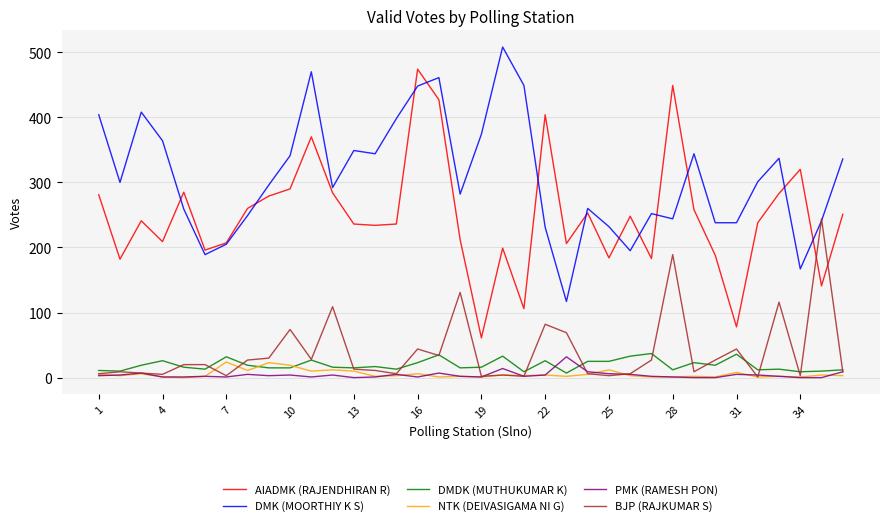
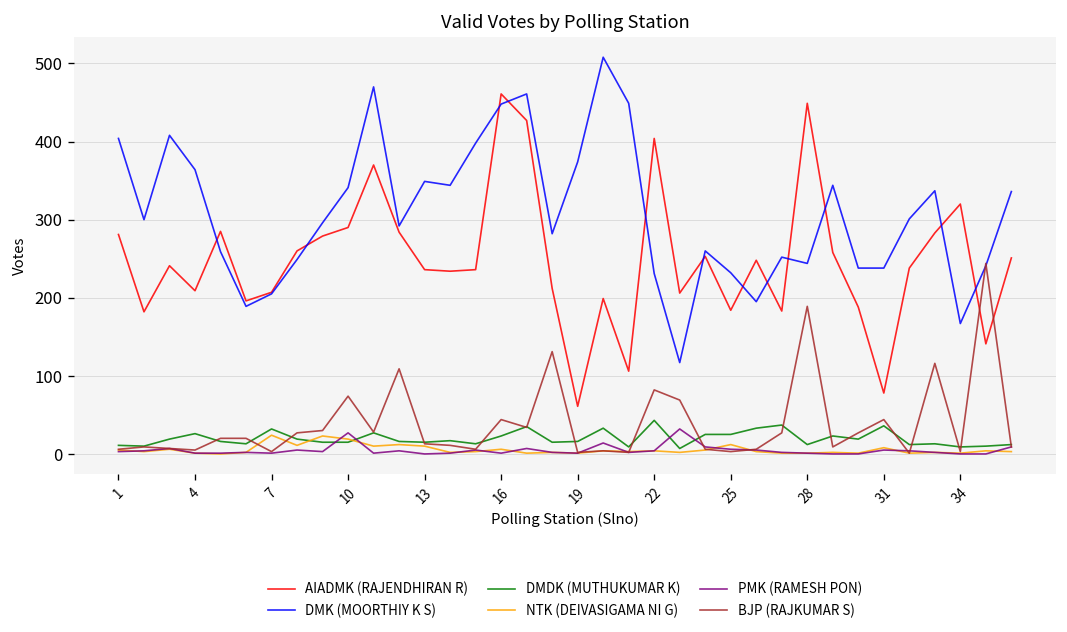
  {
    "AIADMK (RAJENDHIRAN R)": {
      "1": 280,
      "4": 210,
      "10": 290,
      "13": 240,
-     "16": 470,
+     "16": 460,
      "19": 60,
      "22": 400,
      "25": 180,
      "28": 450,
      "31": 80,
      "34": 320
    },
    "DMK (MOORTHIY K S)": {
      "1": 400,
      "4": 360,
      "10": 340,
      "13": 350,
      "16": 450,
      "19": 370,
      "22": 230,
      "25": 230,
      "28": 240,
      "31": 240,
      "34": 170
    },
    "DMDK (MUTHUKUMAR K)": {
      "1": 10,
      "4": 30,
      "7": 30,
      "10": 20,
      "16": 20,
      "19": 20,
-     "22": 30,
+     "22": 40,
      "25": 30,
      "28": 10,
      "31": 40,
      "34": 10
    },
    "NTK (DEIVASIGAMA NI G)": {
      "7": 20,
      "10": 20,
      "16": 10,
      "25": 10
    },
    "PMK (RAMESH PON)": {
-     "10": 0,
+     "10": 30,
      "13": 0,
      "16": 0
    },
    "BJP (RAJKUMAR S)": {
      "4": 10,
      "10": 70,
      "16": 40,
      "22": 80,
      "28": 190,
      "31": 40
    }
  }
